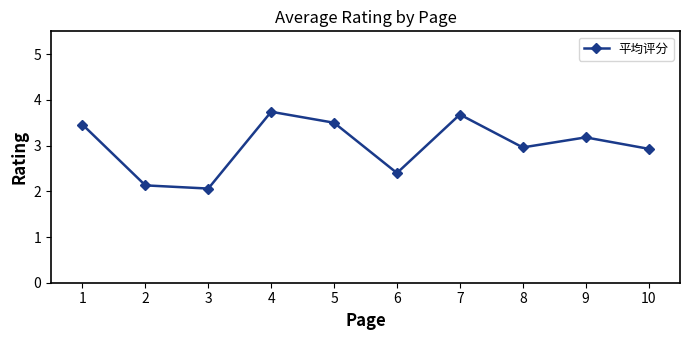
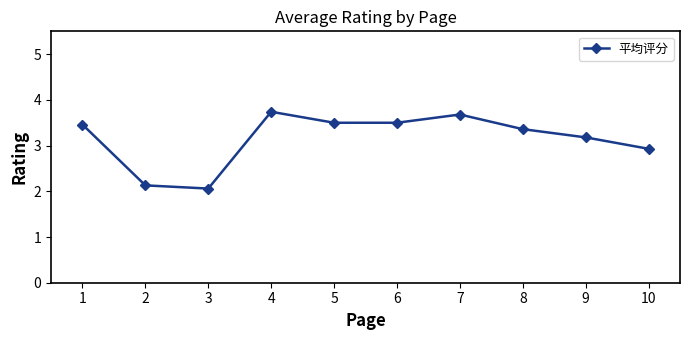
  {
    "1": 3.5,
    "2": 2.1,
    "3": 2.1,
    "4": 3.7,
    "5": 3.5,
-   "6": 2.4,
+   "6": 3.5,
    "7": 3.7,
-   "8": 3.0,
+   "8": 3.4,
    "9": 3.2,
    "10": 2.9
  }
